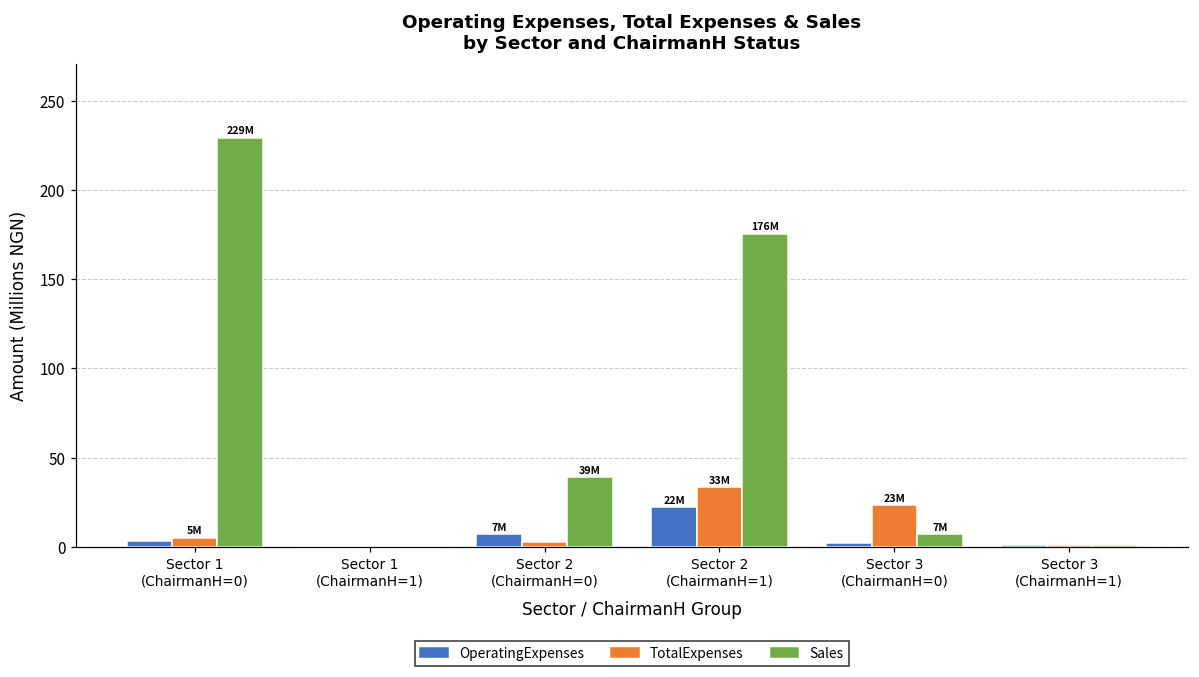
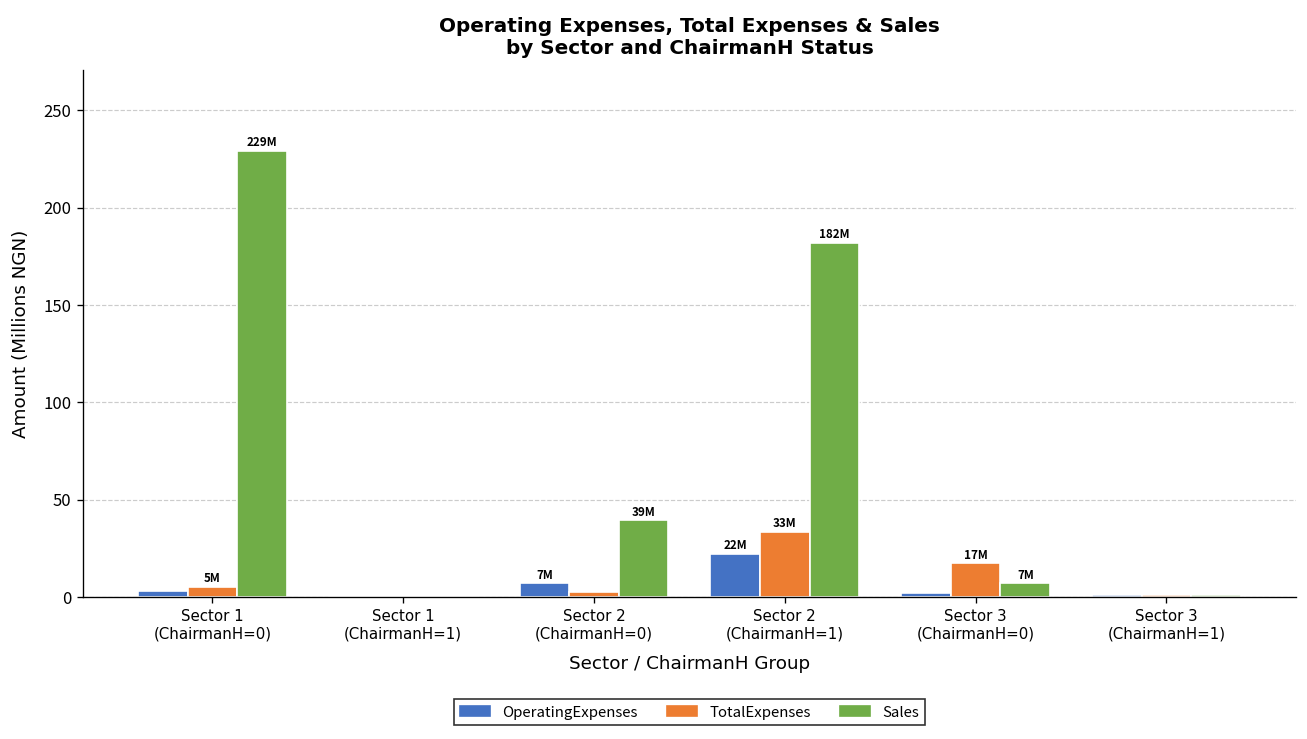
  {
    "OperatingExpenses": {
      "Sector 2 (ChairmanH=0)": "7M",
      "Sector 2 (ChairmanH=1)": "22M"
    },
    "TotalExpenses": {
      "Sector 1 (ChairmanH=0)": "5M",
      "Sector 2 (ChairmanH=1)": "33M",
-     "Sector 3 (ChairmanH=0)": "23M"
+     "Sector 3 (ChairmanH=0)": "17M"
    },
    "Sales": {
      "Sector 1 (ChairmanH=0)": "229M",
      "Sector 2 (ChairmanH=0)": "39M",
-     "Sector 2 (ChairmanH=1)": "176M",
+     "Sector 2 (ChairmanH=1)": "182M",
      "Sector 3 (ChairmanH=0)": "7M"
    }
  }
